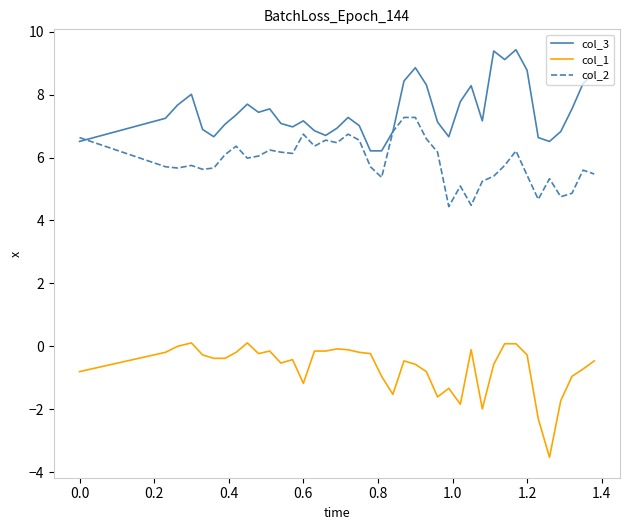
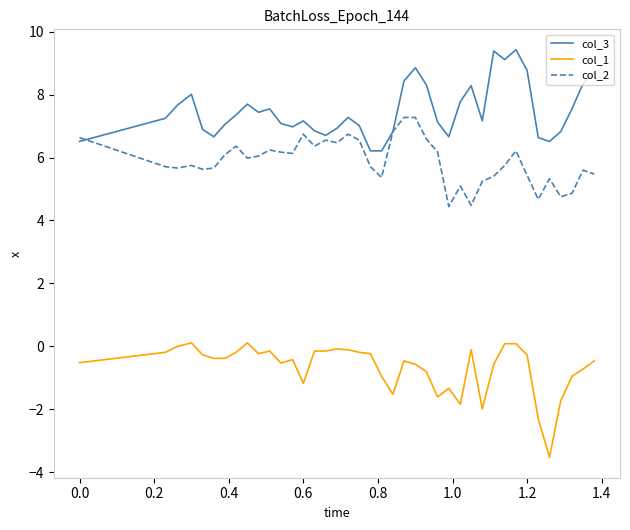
  {
    "col_1": {
-     "0.0": -0.8,
+     "0.0": -0.5,
      "0.6": -1.2,
      "1.2": -0.3
    }
  }
